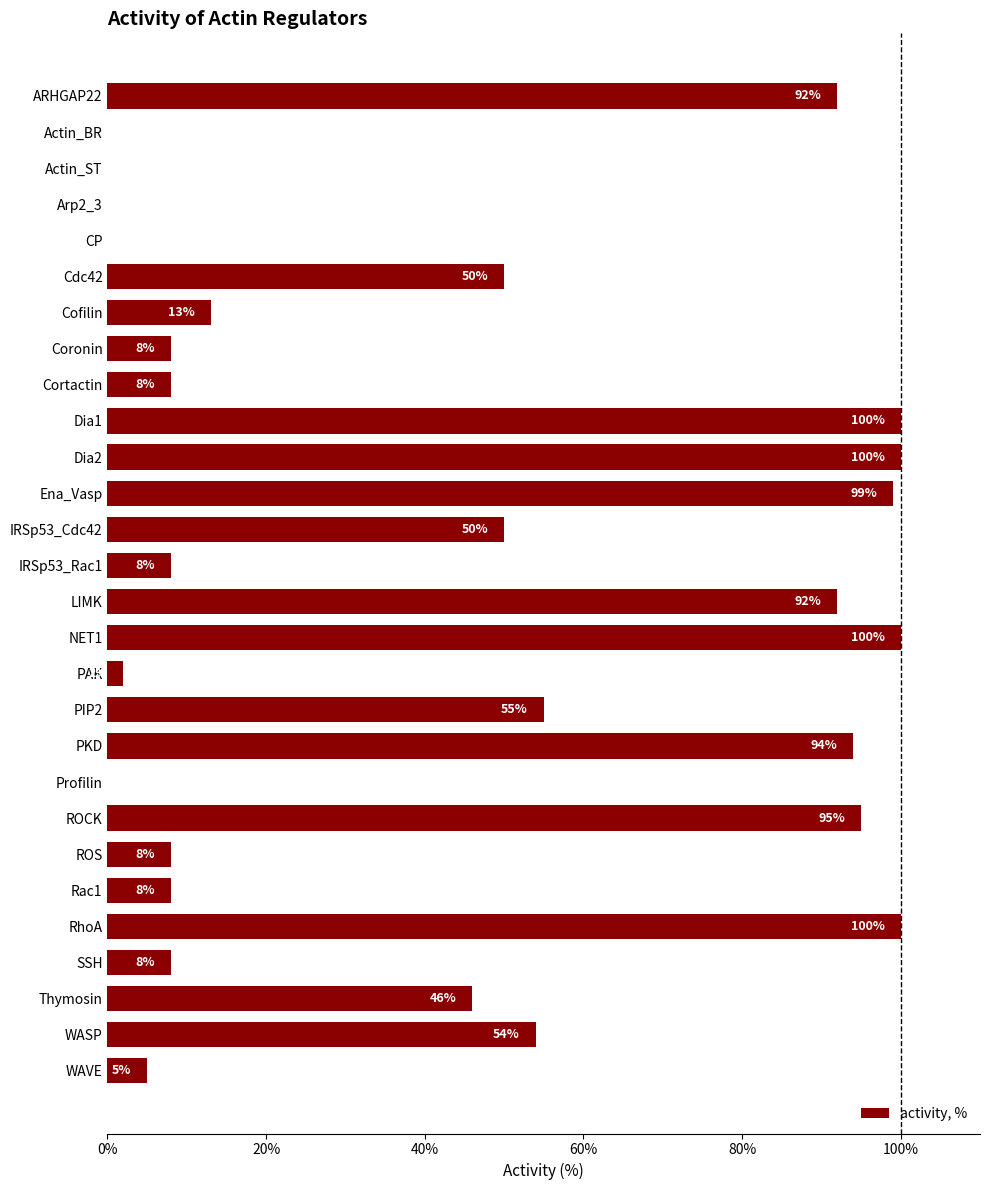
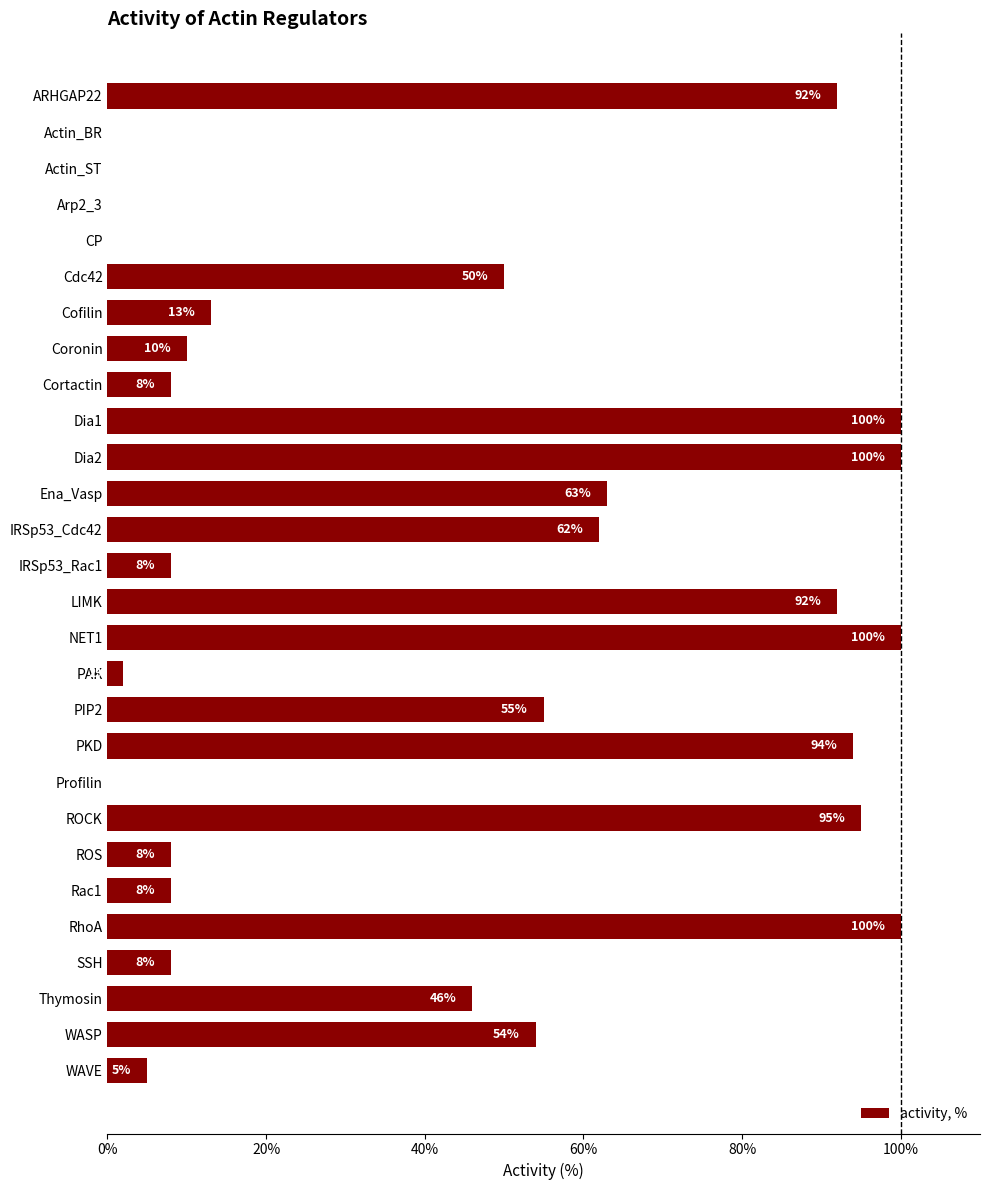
  {
    "ARHGAP22": "92%",
    "Cdc42": "50%",
    "Cofilin": "13%",
-   "Coronin": "8%",
+   "Coronin": "10%",
    "Cortactin": "8%",
    "Dia1": "100%",
    "Dia2": "100%",
-   "Ena_Vasp": "99%",
-   "IRSp53_Cdc42": "50%",
+   "Ena_Vasp": "63%",
+   "IRSp53_Cdc42": "62%",
    "IRSp53_Rac1": "8%",
    "LIMK": "92%",
    "NET1": "100%",
    "PIP2": "55%",
    "PKD": "94%",
    "ROCK": "95%",
    "ROS": "8%",
    "Rac1": "8%",
    "RhoA": "100%",
    "SSH": "8%",
    "Thymosin": "46%",
    "WASP": "54%",
    "WAVE": "5%"
  }
